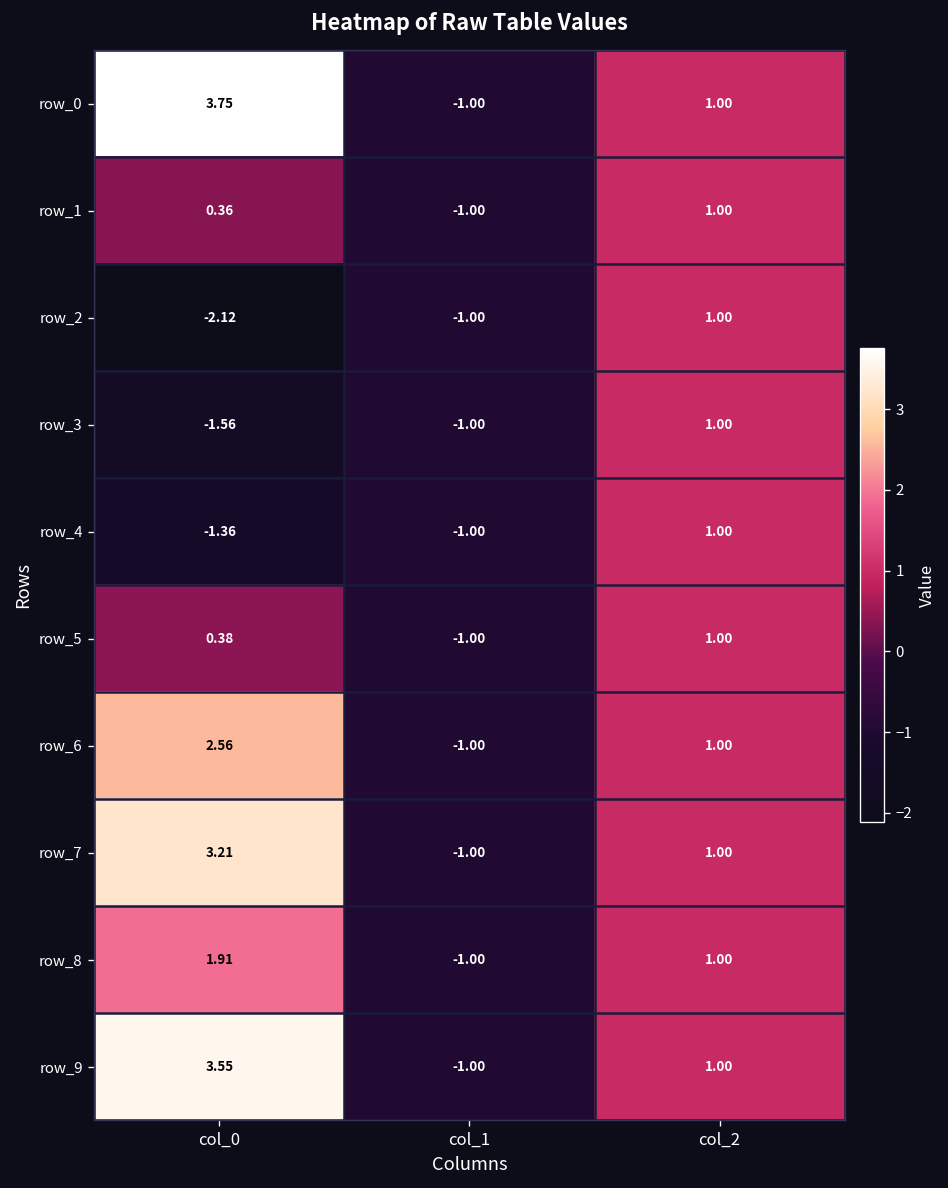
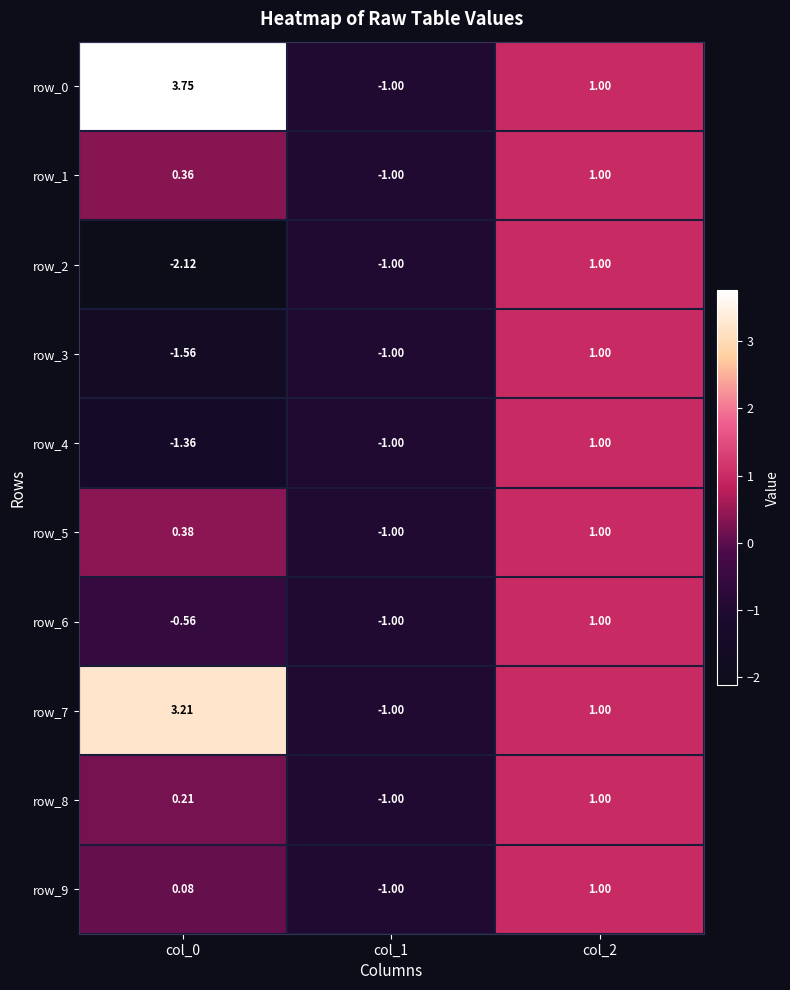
  {
    "row_0": {
      "col_0": 3.75,
      "col_1": -1.00,
      "col_2": 1.00
    },
    "row_1": {
      "col_0": 0.36,
      "col_1": -1.00,
      "col_2": 1.00
    },
    "row_2": {
      "col_0": -2.12,
      "col_1": -1.00,
      "col_2": 1.00
    },
    "row_3": {
      "col_0": -1.56,
      "col_1": -1.00,
      "col_2": 1.00
    },
    "row_4": {
      "col_0": -1.36,
      "col_1": -1.00,
      "col_2": 1.00
    },
    "row_5": {
      "col_0": 0.38,
      "col_1": -1.00,
      "col_2": 1.00
    },
    "row_6": {
-     "col_0": 2.56,
+     "col_0": -0.56,
      "col_1": -1.00,
      "col_2": 1.00
    },
    "row_7": {
      "col_0": 3.21,
      "col_1": -1.00,
      "col_2": 1.00
    },
    "row_8": {
-     "col_0": 1.91,
+     "col_0": 0.21,
      "col_1": -1.00,
      "col_2": 1.00
    },
    "row_9": {
-     "col_0": 3.55,
+     "col_0": 0.08,
      "col_1": -1.00,
      "col_2": 1.00
    }
  }
